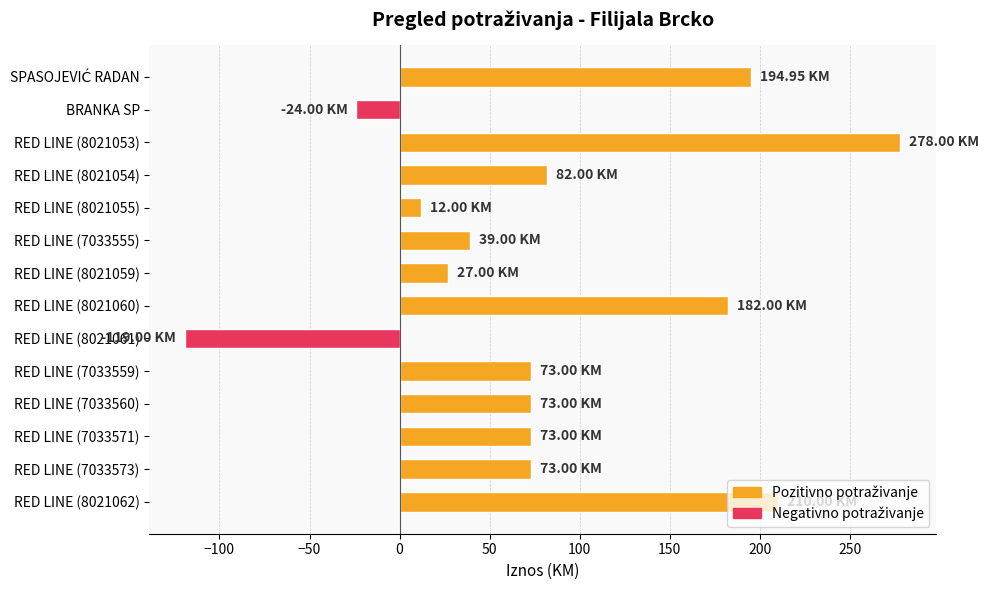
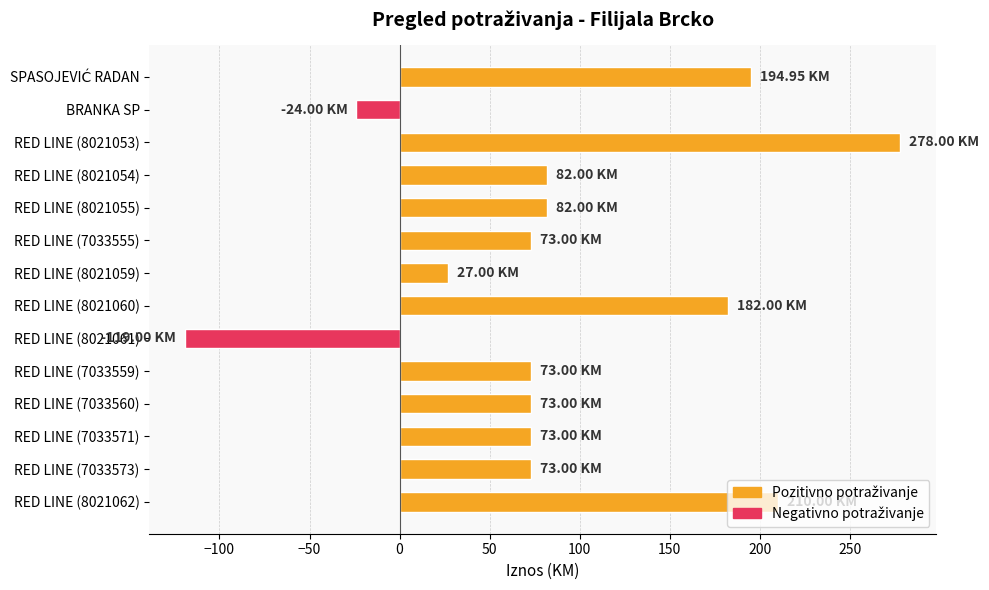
  {
    "SPASOJEVIĆ RADAN": 194.95,
    "BRANKA SP": -24.00,
    "RED LINE (8021053)": 278.00,
    "RED LINE (8021054)": 82.00,
-   "RED LINE (8021055)": 12.00,
-   "RED LINE (7033555)": 39.00,
+   "RED LINE (8021055)": 82.00,
+   "RED LINE (7033555)": 73.00,
    "RED LINE (8021059)": 27.00,
    "RED LINE (8021060)": 182.00,
    "RED LINE (8021061)": -119.00,
    "RED LINE (7033559)": 73.00,
    "RED LINE (7033560)": 73.00,
    "RED LINE (7033571)": 73.00,
    "RED LINE (7033573)": 73.00
  }
